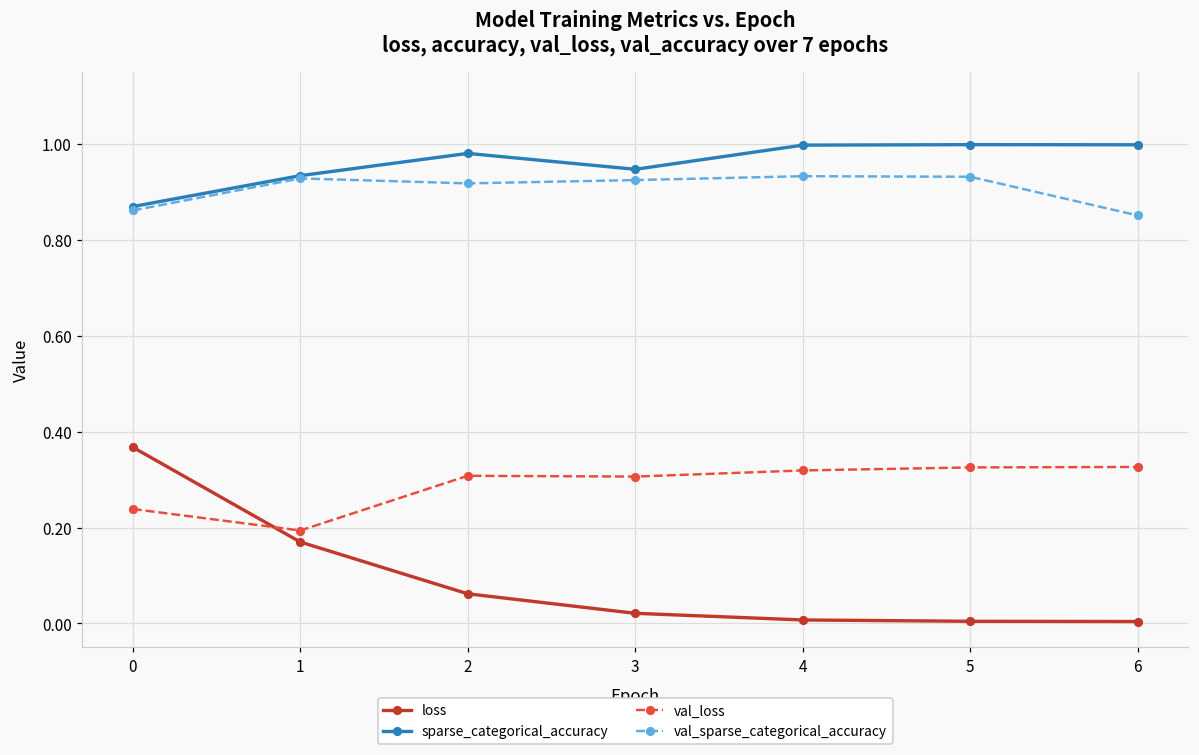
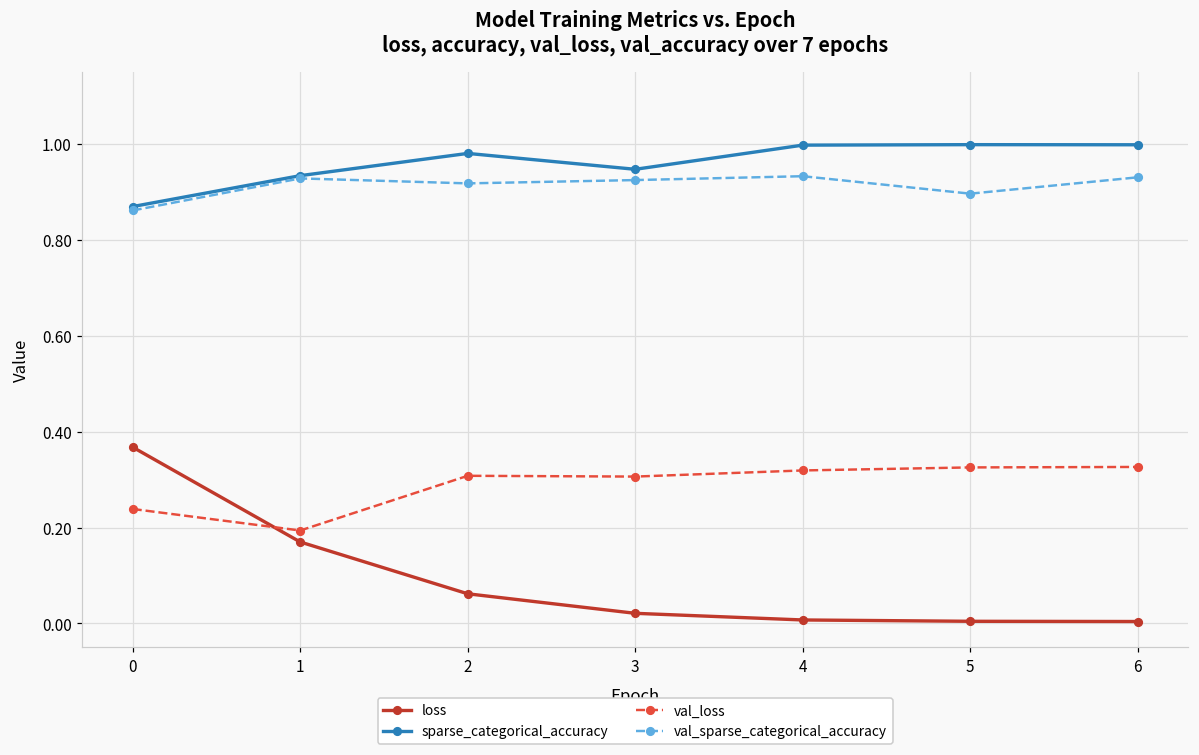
  {
    "sparse_categorical_accuracy": {
      "0": 0.87,
      "2": 0.98,
      "3": 0.95,
      "4": 1.00,
      "5": 1.00,
      "6": 1.00
    },
    "val_sparse_categorical_accuracy": {
      "0": 0.86,
      "2": 0.92,
      "3": 0.93,
      "4": 0.93,
-     "5": 0.93,
-     "6": 0.85
+     "5": 0.90,
+     "6": 0.93
    }
  }
